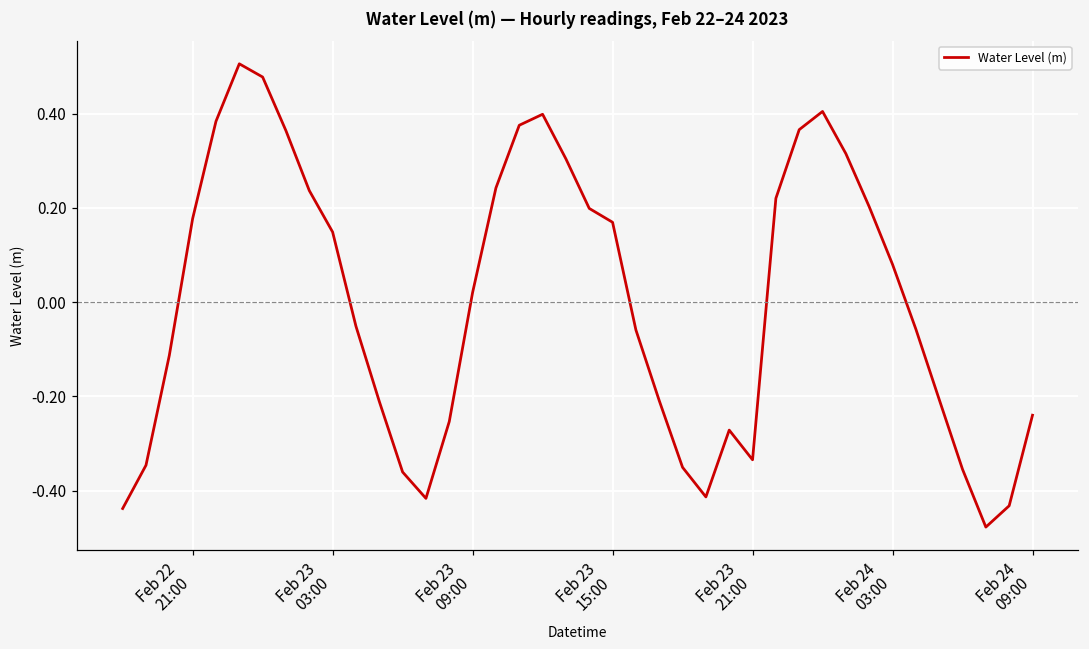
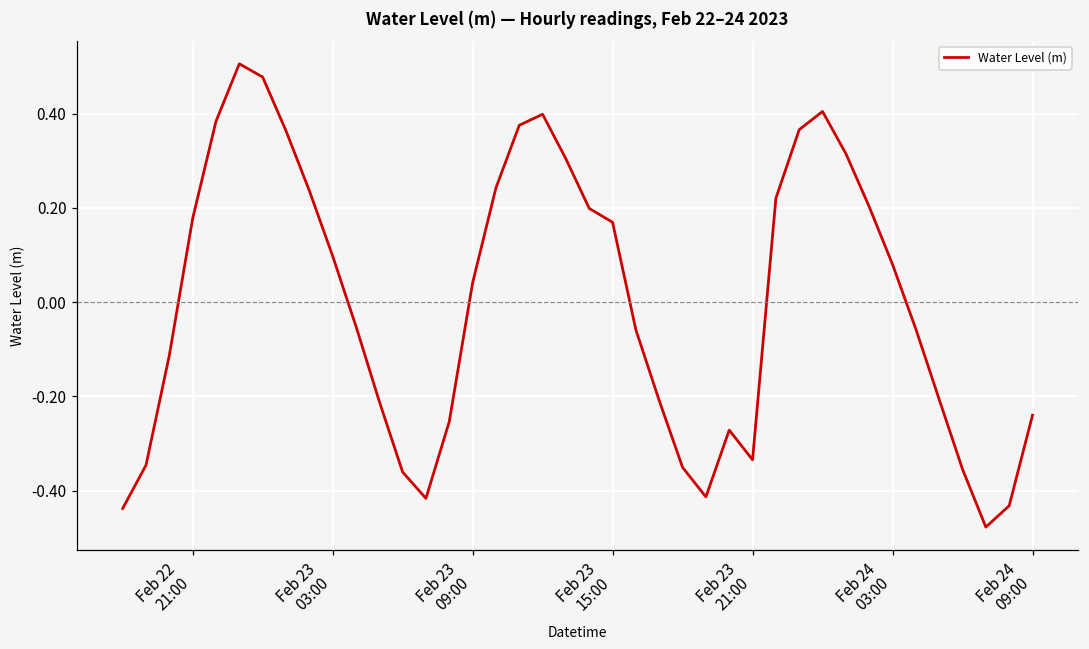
  {
    "Feb 22 21:00": 0.18,
-   "Feb 23 03:00": 0.15,
-   "Feb 23 09:00": 0.02,
+   "Feb 23 03:00": 0.10,
+   "Feb 23 09:00": 0.04,
    "Feb 23 15:00": 0.17,
    "Feb 23 21:00": -0.33,
    "Feb 24 03:00": 0.08,
    "Feb 24 09:00": -0.24
  }
